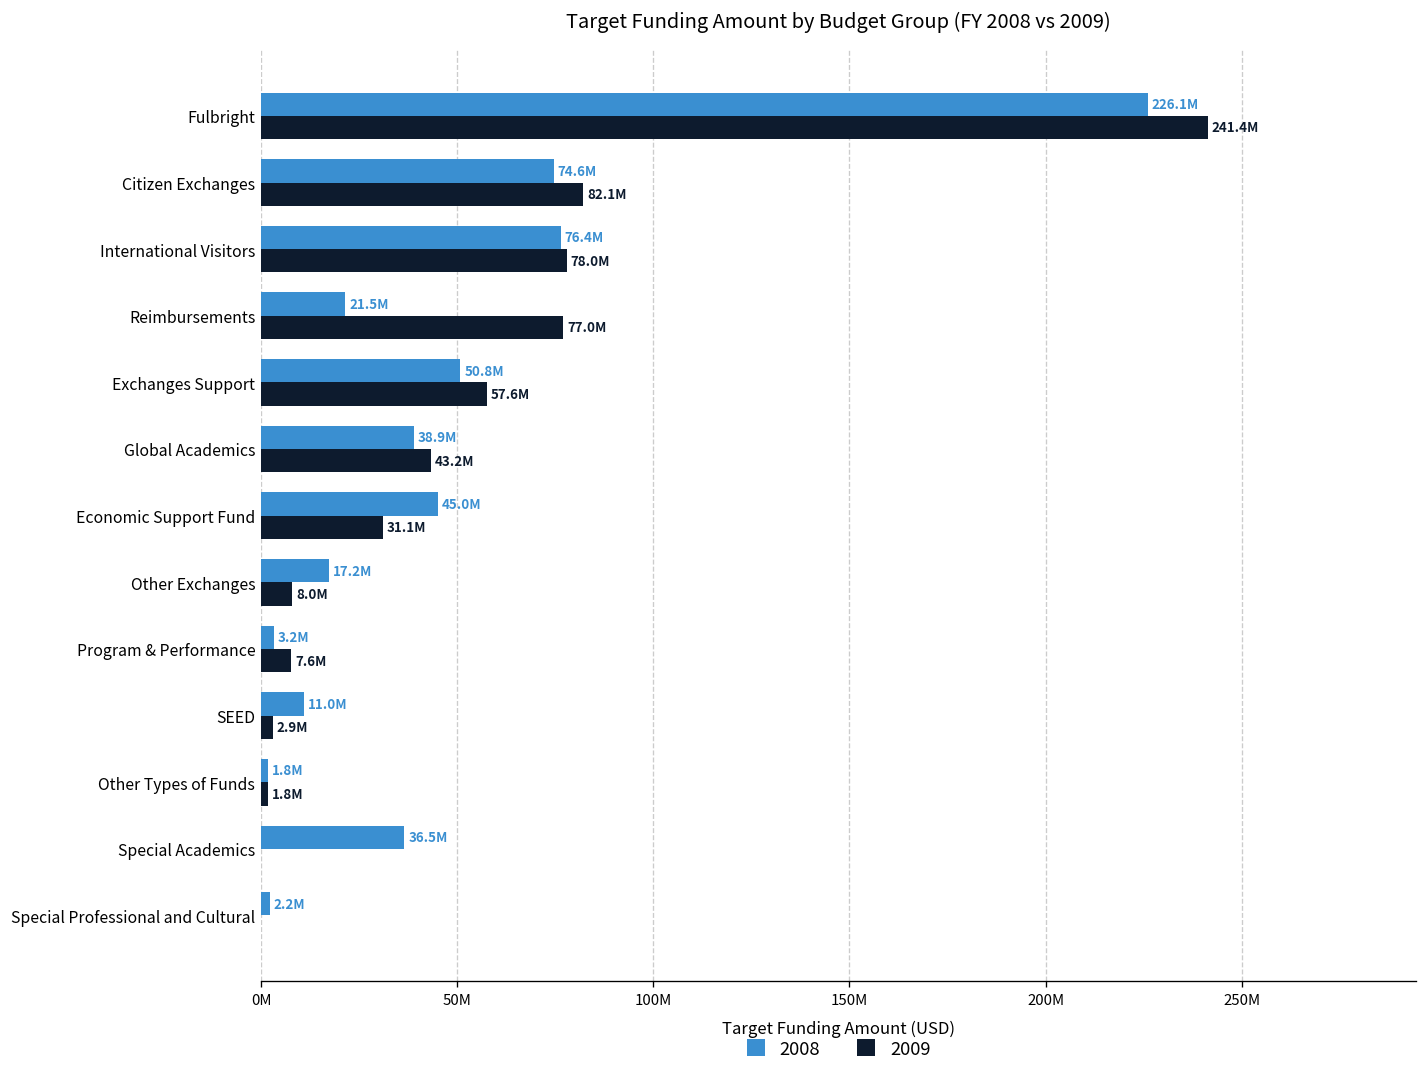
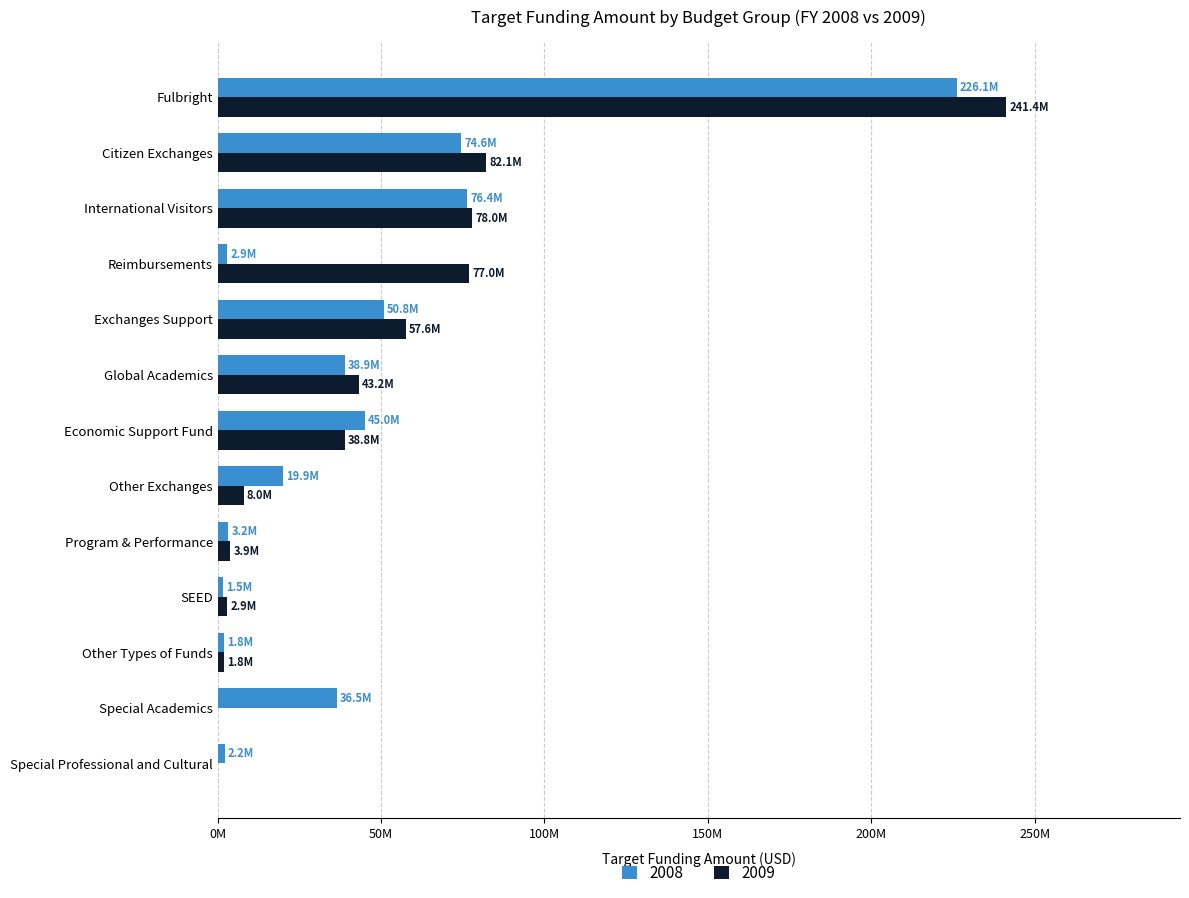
  {
    "2008": {
      "Fulbright": "226.1M",
      "Citizen Exchanges": "74.6M",
      "International Visitors": "76.4M",
-     "Reimbursements": "21.5M",
+     "Reimbursements": "2.9M",
      "Exchanges Support": "50.8M",
      "Global Academics": "38.9M",
      "Economic Support Fund": "45.0M",
-     "Other Exchanges": "17.2M",
+     "Other Exchanges": "19.9M",
      "Program & Performance": "3.2M",
-     "SEED": "11.0M",
+     "SEED": "1.5M",
      "Other Types of Funds": "1.8M",
      "Special Academics": "36.5M",
      "Special Professional and Cultural": "2.2M"
    },
    "2009": {
      "Fulbright": "241.4M",
      "Citizen Exchanges": "82.1M",
      "International Visitors": "78.0M",
      "Reimbursements": "77.0M",
      "Exchanges Support": "57.6M",
      "Global Academics": "43.2M",
-     "Economic Support Fund": "31.1M",
+     "Economic Support Fund": "38.8M",
      "Other Exchanges": "8.0M",
-     "Program & Performance": "7.6M",
+     "Program & Performance": "3.9M",
      "SEED": "2.9M",
      "Other Types of Funds": "1.8M"
    }
  }
